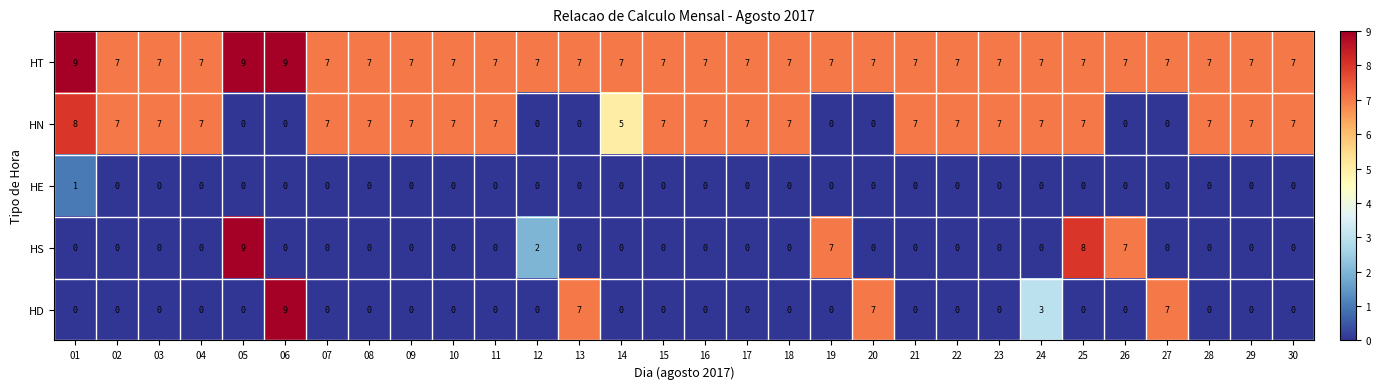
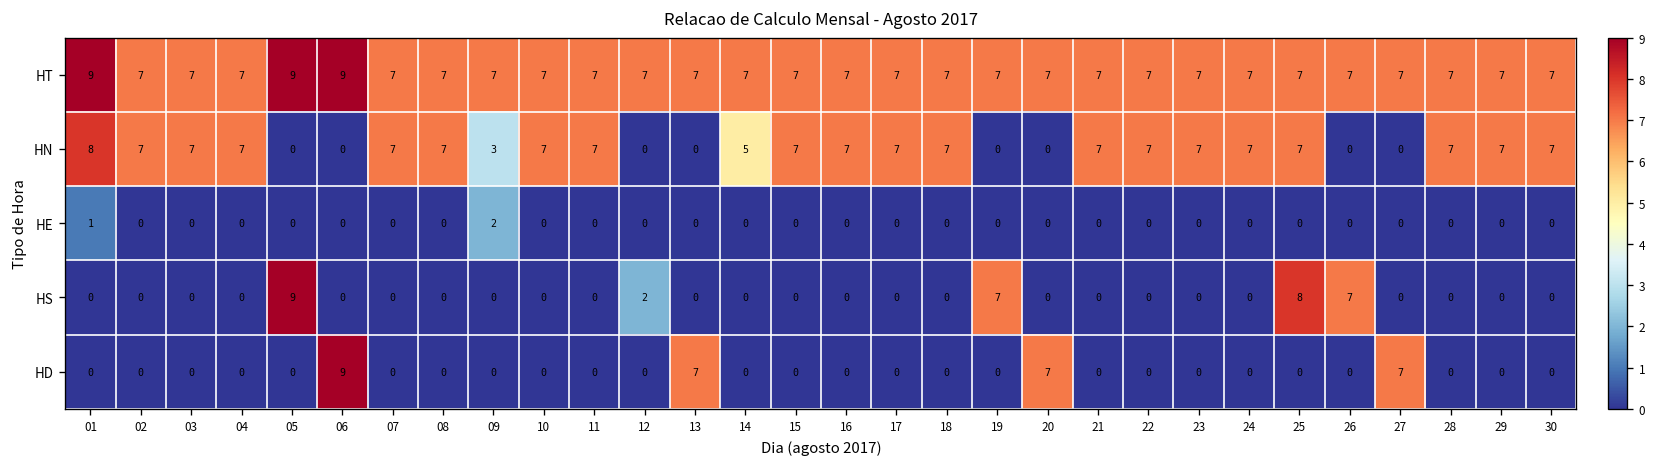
  {
    "HT": {
      "01": 9,
      "02": 7,
      "03": 7,
      "04": 7,
      "05": 9,
      "06": 9,
      "07": 7,
      "08": 7,
      "09": 7,
      "10": 7,
      "11": 7,
      "12": 7,
      "13": 7,
      "14": 7,
      "15": 7,
      "16": 7,
      "17": 7,
      "18": 7,
      "19": 7,
      "20": 7,
      "21": 7,
      "22": 7,
      "23": 7,
      "24": 7,
      "25": 7,
      "26": 7,
      "27": 7,
      "28": 7,
      "29": 7,
      "30": 7
    },
    "HN": {
      "01": 8,
      "02": 7,
      "03": 7,
      "04": 7,
      "05": 0,
      "06": 0,
      "07": 7,
      "08": 7,
-     "09": 7,
+     "09": 3,
      "10": 7,
      "11": 7,
      "12": 0,
      "13": 0,
      "14": 5,
      "15": 7,
      "16": 7,
      "17": 7,
      "18": 7,
      "19": 0,
      "20": 0,
      "21": 7,
      "22": 7,
      "23": 7,
      "24": 7,
      "25": 7,
      "26": 0,
      "27": 0,
      "28": 7,
      "29": 7,
      "30": 7
    },
    "HE": {
      "01": 1,
      "02": 0,
      "03": 0,
      "04": 0,
      "05": 0,
      "06": 0,
      "07": 0,
      "08": 0,
-     "09": 0,
+     "09": 2,
      "10": 0,
      "11": 0,
      "12": 0,
      "13": 0,
      "14": 0,
      "15": 0,
      "16": 0,
      "17": 0,
      "18": 0,
      "19": 0,
      "20": 0,
      "21": 0,
      "22": 0,
      "23": 0,
      "24": 0,
      "25": 0,
      "26": 0,
      "27": 0,
      "28": 0,
      "29": 0,
      "30": 0
    },
    "HS": {
      "01": 0,
      "02": 0,
      "03": 0,
      "04": 0,
      "05": 9,
      "06": 0,
      "07": 0,
      "08": 0,
      "09": 0,
      "10": 0,
      "11": 0,
      "12": 2,
      "13": 0,
      "14": 0,
      "15": 0,
      "16": 0,
      "17": 0,
      "18": 0,
      "19": 7,
      "20": 0,
      "21": 0,
      "22": 0,
      "23": 0,
      "24": 0,
      "25": 8,
      "26": 7,
      "27": 0,
      "28": 0,
      "29": 0,
      "30": 0
    },
    "HD": {
      "01": 0,
      "02": 0,
      "03": 0,
      "04": 0,
      "05": 0,
      "06": 9,
      "07": 0,
      "08": 0,
      "09": 0,
      "10": 0,
      "11": 0,
      "12": 0,
      "13": 7,
      "14": 0,
      "15": 0,
      "16": 0,
      "17": 0,
      "18": 0,
      "19": 0,
      "20": 7,
      "21": 0,
      "22": 0,
      "23": 0,
-     "24": 3,
+     "24": 0,
      "25": 0,
      "26": 0,
      "27": 7,
      "28": 0,
      "29": 0,
      "30": 0
    }
  }
